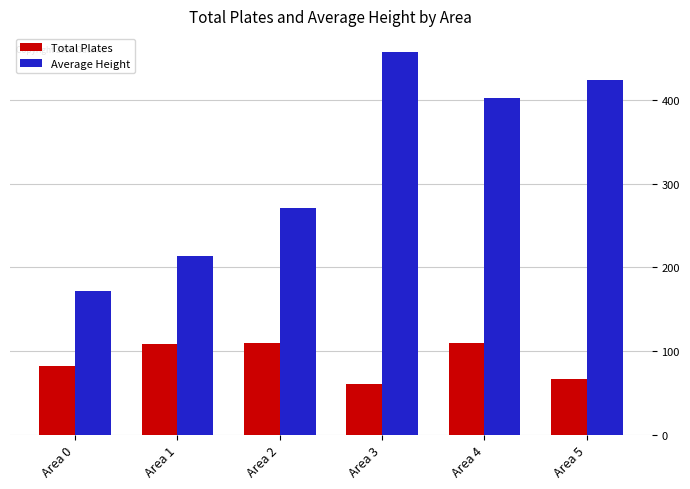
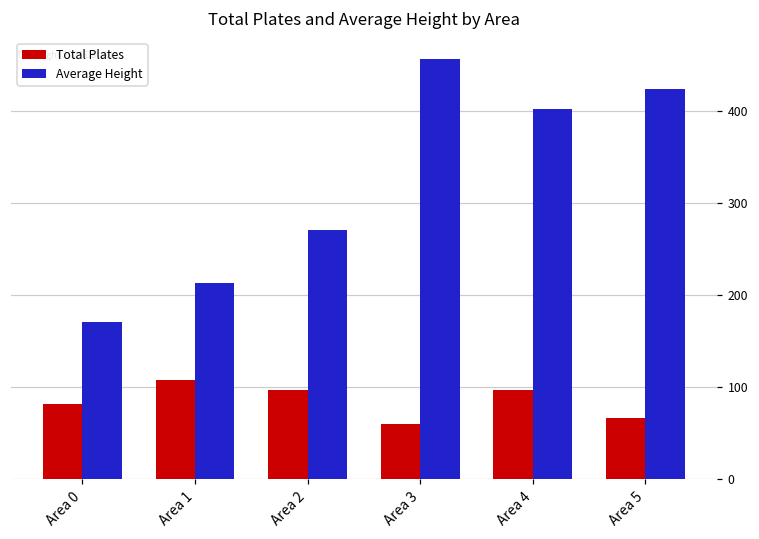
  {
    "Total Plates": {
      "Area 0": 80,
      "Area 1": 110,
-     "Area 2": 110,
+     "Area 2": 100,
      "Area 3": 60,
-     "Area 4": 110,
+     "Area 4": 100,
      "Area 5": 70
    },
    "Average Height": {
      "Area 0": 170,
      "Area 1": 210,
      "Area 2": 270,
      "Area 3": 460,
      "Area 4": 400,
      "Area 5": 420
    }
  }
